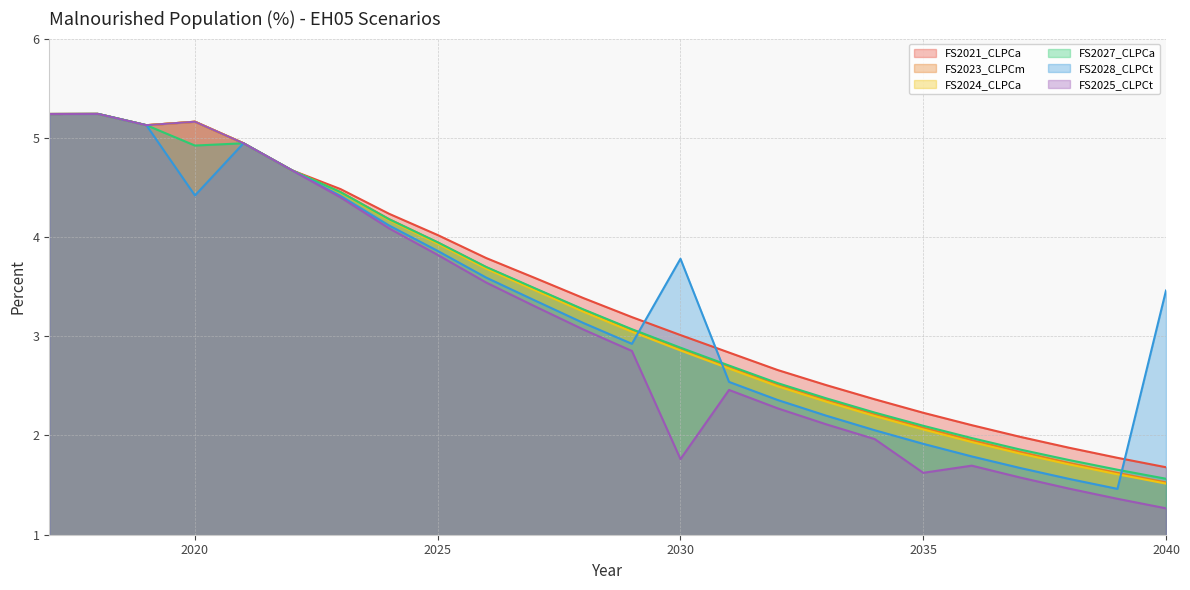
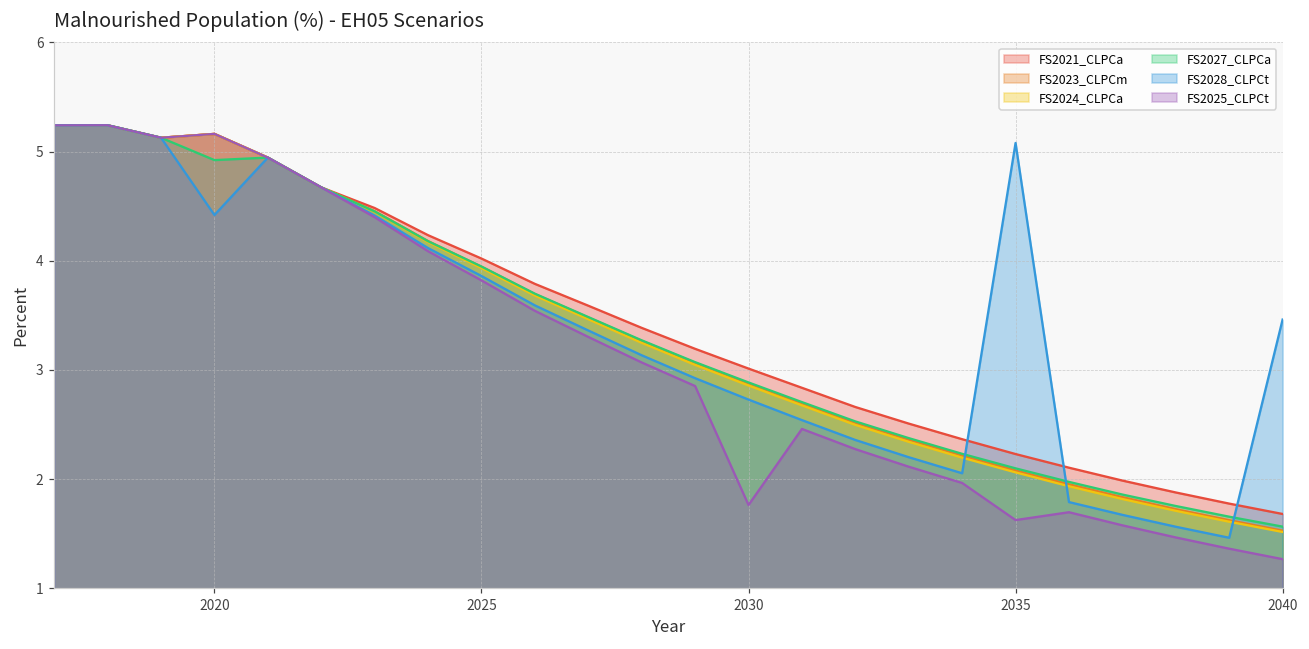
  {
    "FS2027_CLPCa": {
      "2020": 4.9,
      "2040": 1.6
    },
    "FS2028_CLPCt": {
      "2020": 4.4,
      "2025": 3.9,
-     "2030": 3.8,
-     "2035": 1.9,
+     "2030": 2.7,
+     "2035": 5.1,
      "2040": 3.5
    },
    "FS2025_CLPCt": {
      "2025": 3.8,
      "2030": 1.8,
      "2035": 1.6,
      "2040": 1.3
    }
  }
